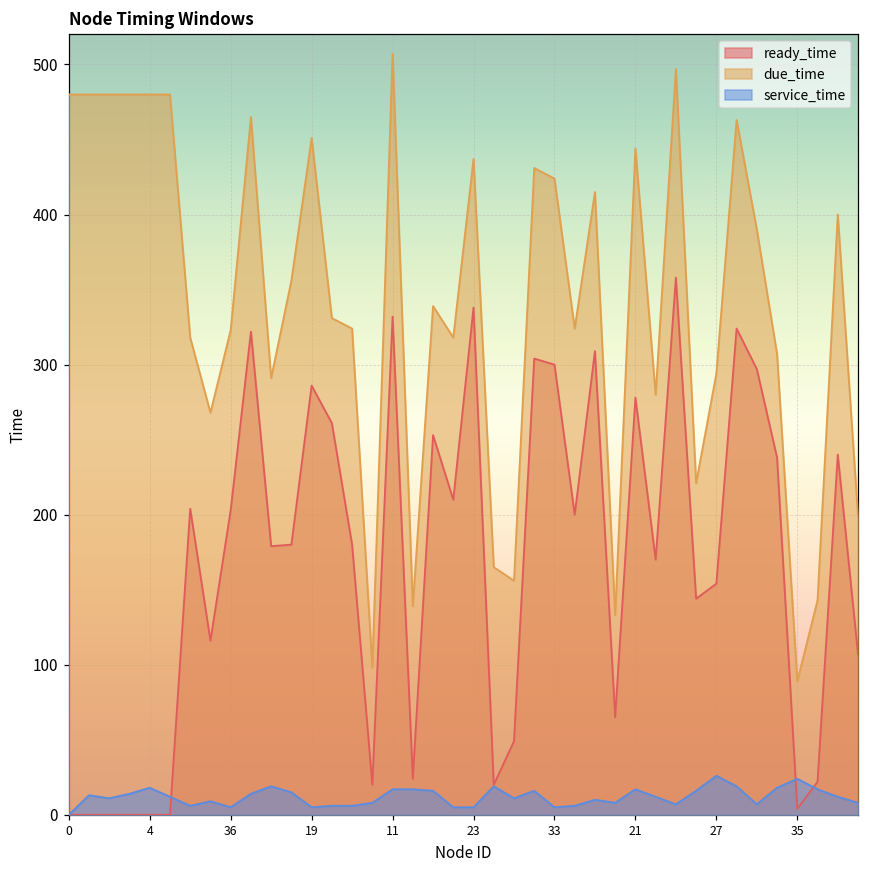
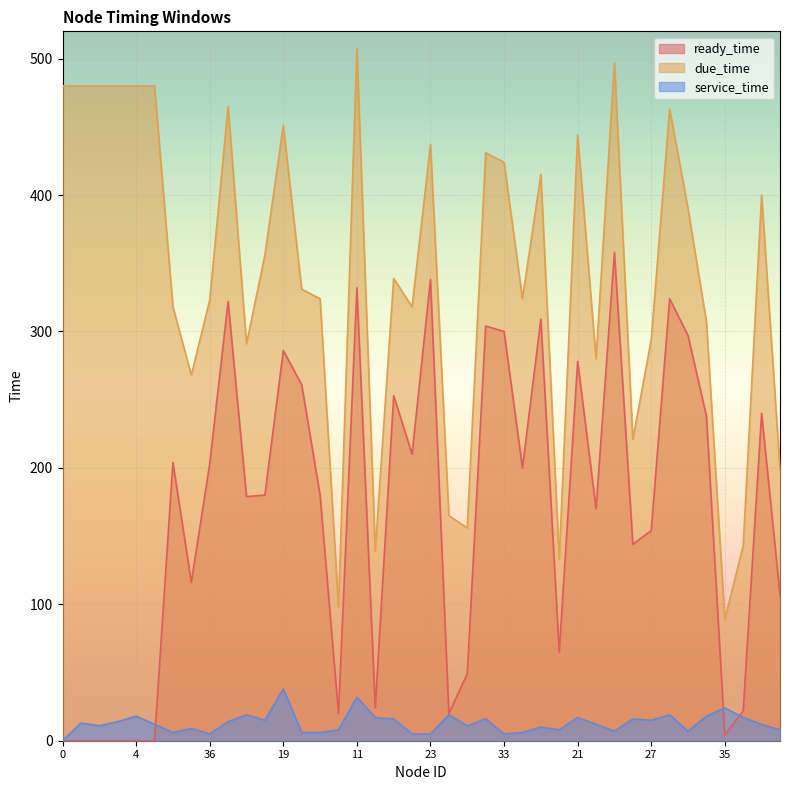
  {
    "service_time": {
      "4": 18,
      "36": 5,
-     "19": 5,
-     "11": 17,
+     "19": 38,
+     "11": 32,
      "23": 5,
      "33": 5,
      "21": 17,
-     "27": 26,
+     "27": 15,
      "35": 24
    }
  }
